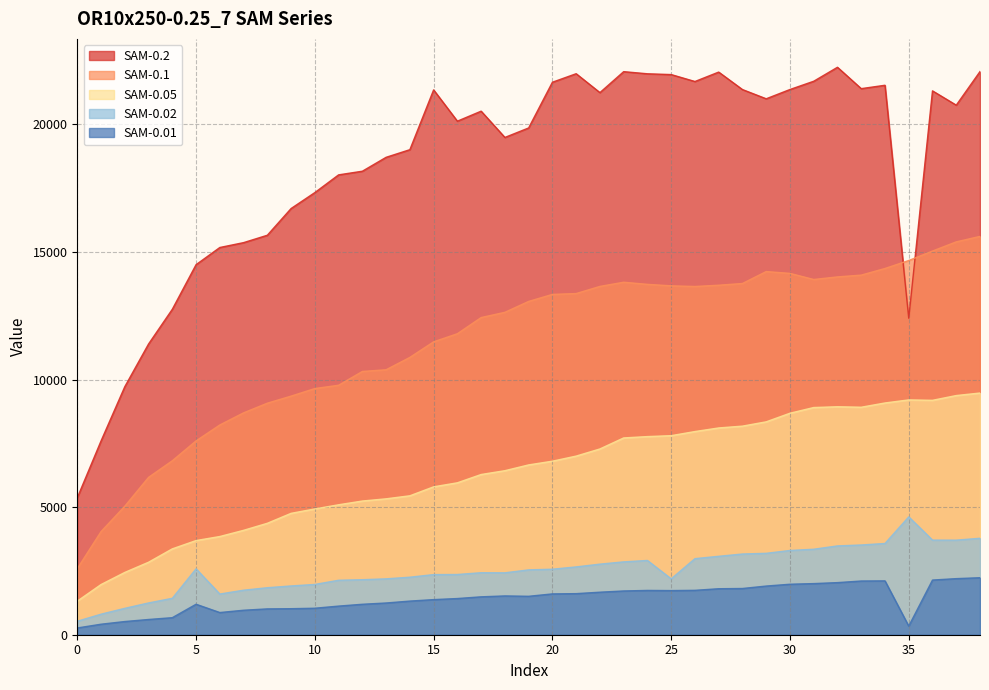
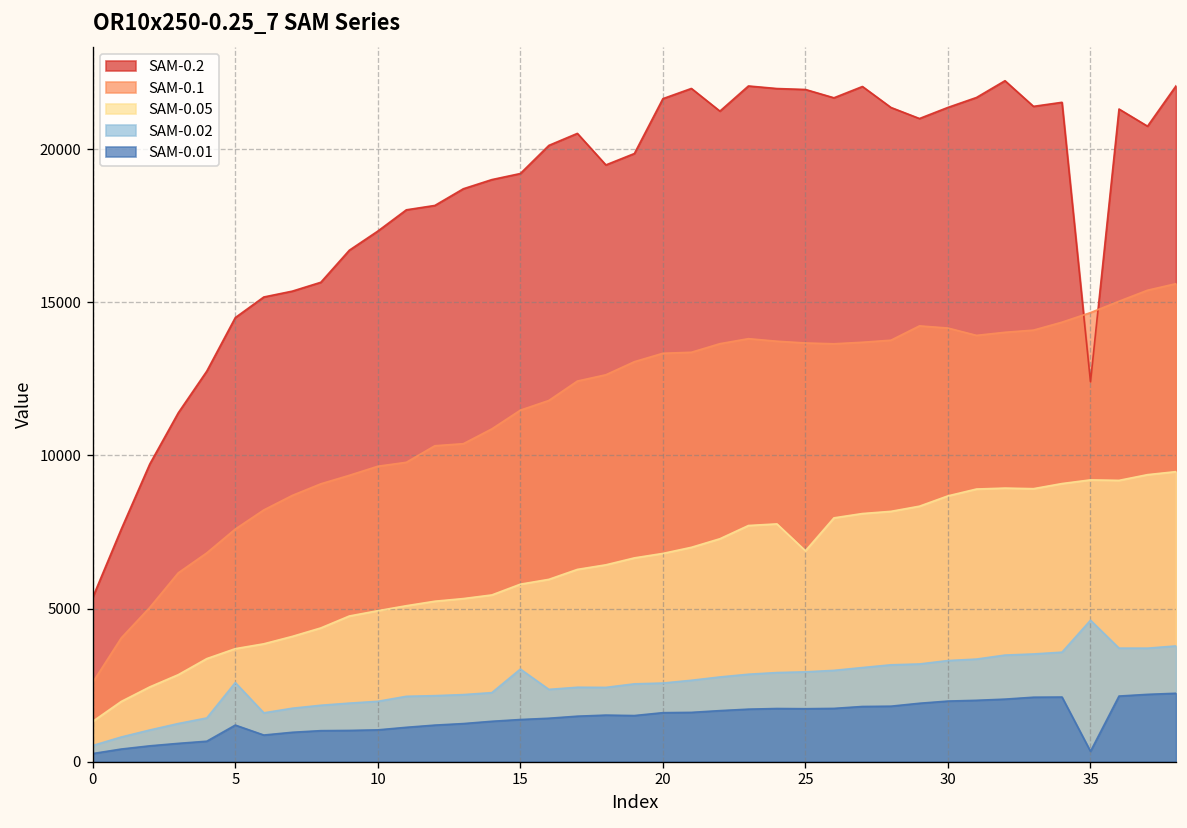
  {
    "SAM-0.2": {
      "0": 5400,
      "5": 14500,
      "10": 17300,
-     "15": 21300,
+     "15": 19200,
      "20": 21600,
      "25": 21900,
      "30": 21400,
      "35": 12400
    },
    "SAM-0.1": {
      "0": 2600,
      "5": 7600,
      "10": 9600,
      "15": 11500,
      "20": 13300,
      "25": 13700,
      "30": 14200,
      "35": 14700
    },
    "SAM-0.05": {
      "0": 1300,
      "5": 3700,
      "10": 4900,
      "15": 5800,
      "20": 6800,
-     "25": 7800,
+     "25": 6900,
      "30": 8700,
      "35": 9200
    },
    "SAM-0.02": {
      "0": 500,
      "5": 2600,
      "10": 2000,
-     "15": 2400,
+     "15": 3000,
      "20": 2600,
-     "25": 2200,
+     "25": 2900,
      "30": 3300,
      "35": 4600
    },
    "SAM-0.01": {
      "0": 300,
      "5": 1200,
      "10": 1000,
      "15": 1400,
      "20": 1600,
      "25": 1700,
      "30": 2000,
      "35": 300
    }
  }
